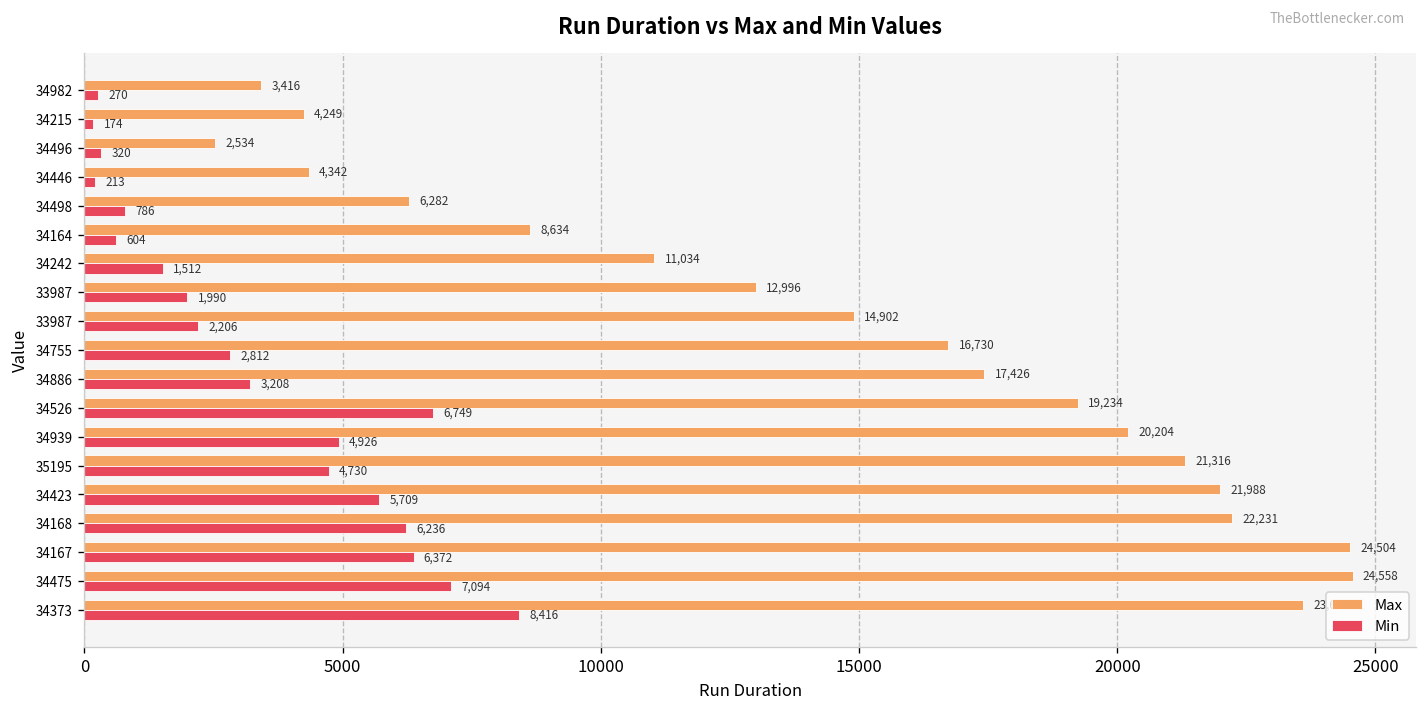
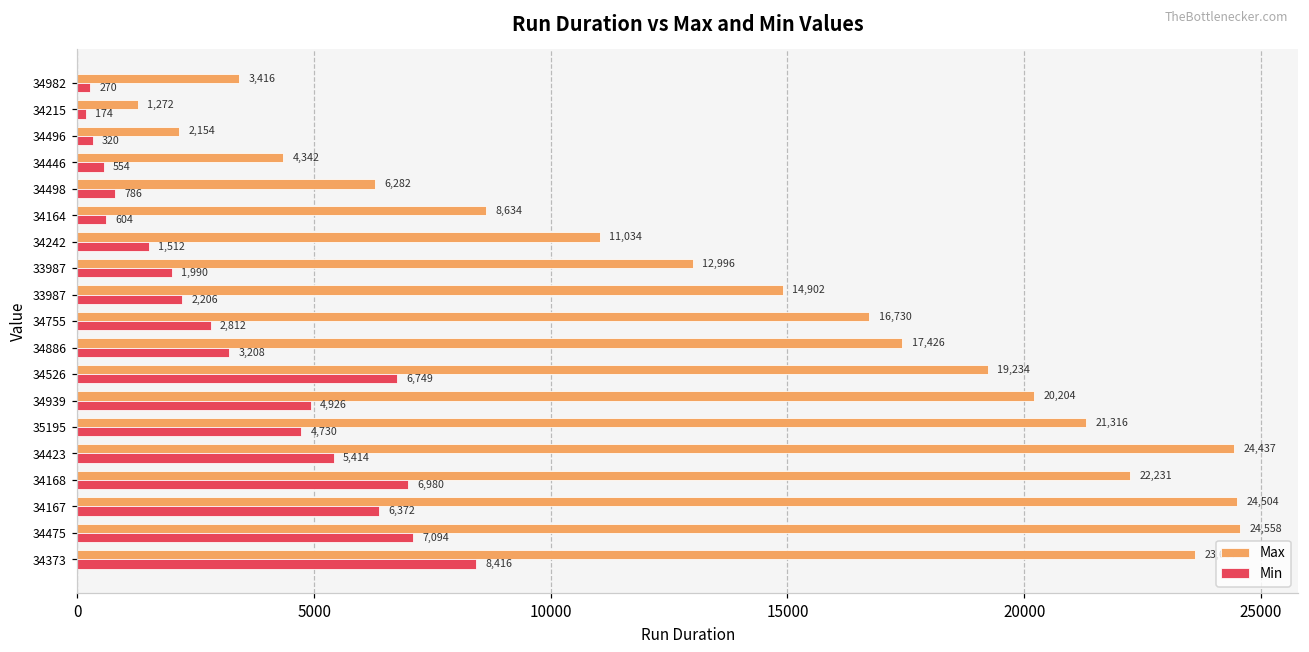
  {
    "Max": {
      "34982": "3,416",
-     "34215": "4,249",
-     "34496": "2,534",
+     "34215": "1,272",
+     "34496": "2,154",
      "34446": "4,342",
      "34498": "6,282",
      "34164": "8,634",
      "34242": "11,034",
      "34755": "16,730",
      "34886": "17,426",
      "34526": "19,234",
      "34939": "20,204",
      "35195": "21,316",
-     "34423": "21,988",
+     "34423": "24,437",
      "34168": "22,231",
      "34167": "24,504",
      "34475": "24,558"
    },
    "Min": {
      "34982": "270",
      "34215": "174",
      "34496": "320",
-     "34446": "213",
+     "34446": "554",
      "34498": "786",
      "34164": "604",
      "34242": "1,512",
      "34755": "2,812",
      "34886": "3,208",
      "34526": "6,749",
      "34939": "4,926",
      "35195": "4,730",
-     "34423": "5,709",
-     "34168": "6,236",
+     "34423": "5,414",
+     "34168": "6,980",
      "34167": "6,372",
      "34475": "7,094",
      "34373": "8,416"
    }
  }
